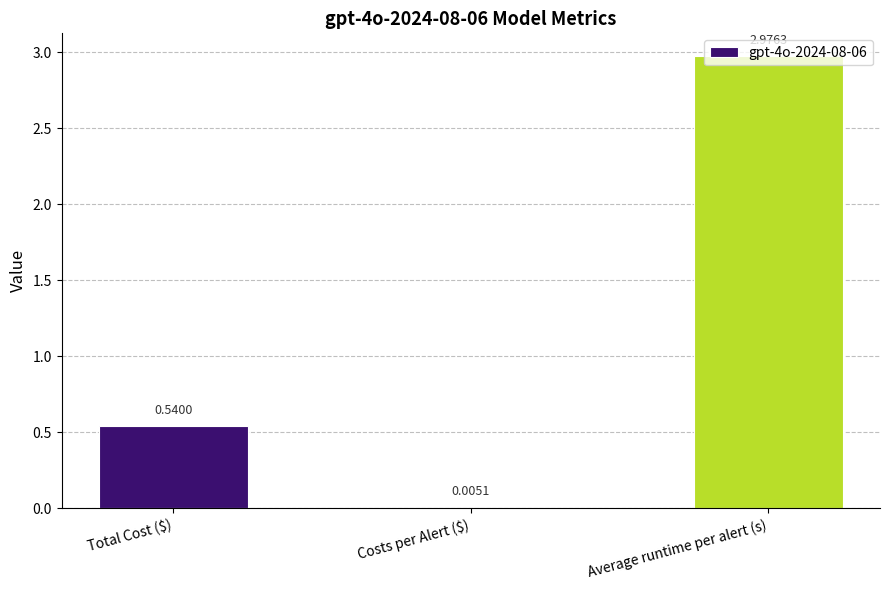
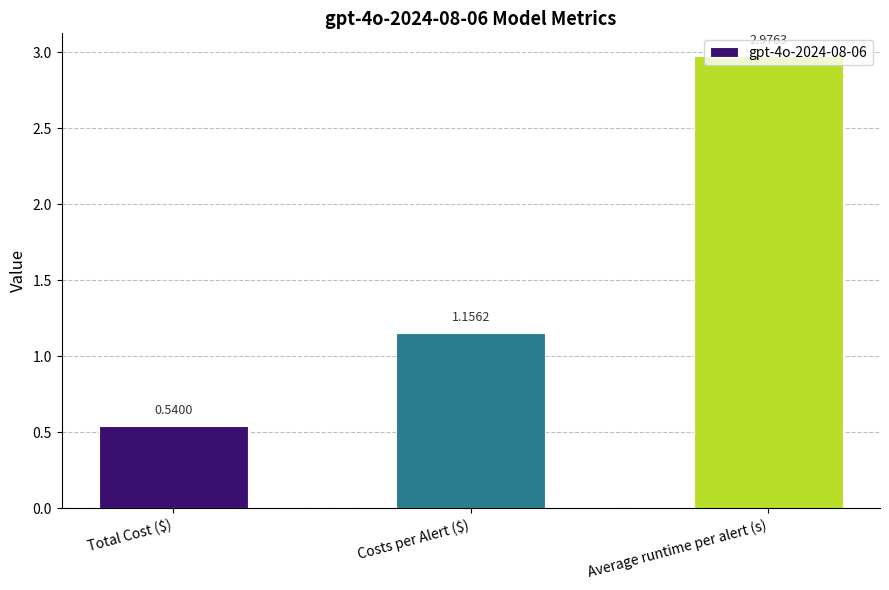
  {
    "Total Cost ($)": 0.5400,
-   "Costs per Alert ($)": 0.0051
+   "Costs per Alert ($)": 1.1562
  }
